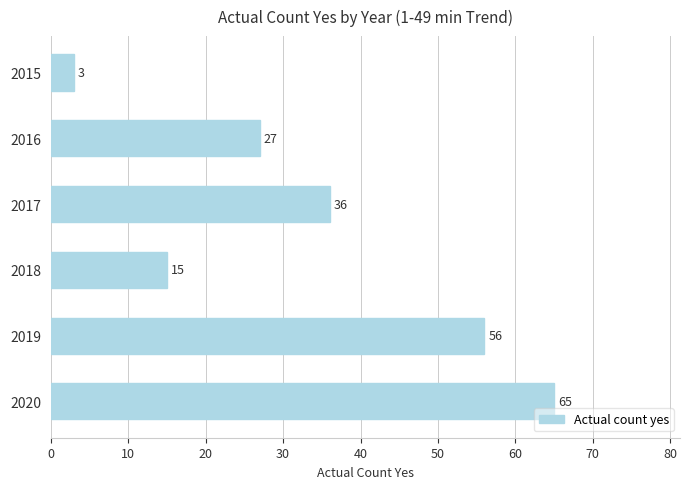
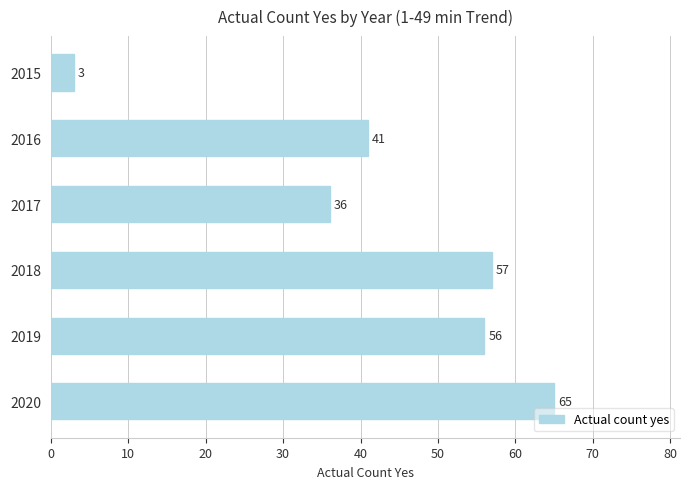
  {
    "2015": 3,
-   "2016": 27,
+   "2016": 41,
    "2017": 36,
-   "2018": 15,
+   "2018": 57,
    "2019": 56,
    "2020": 65
  }
